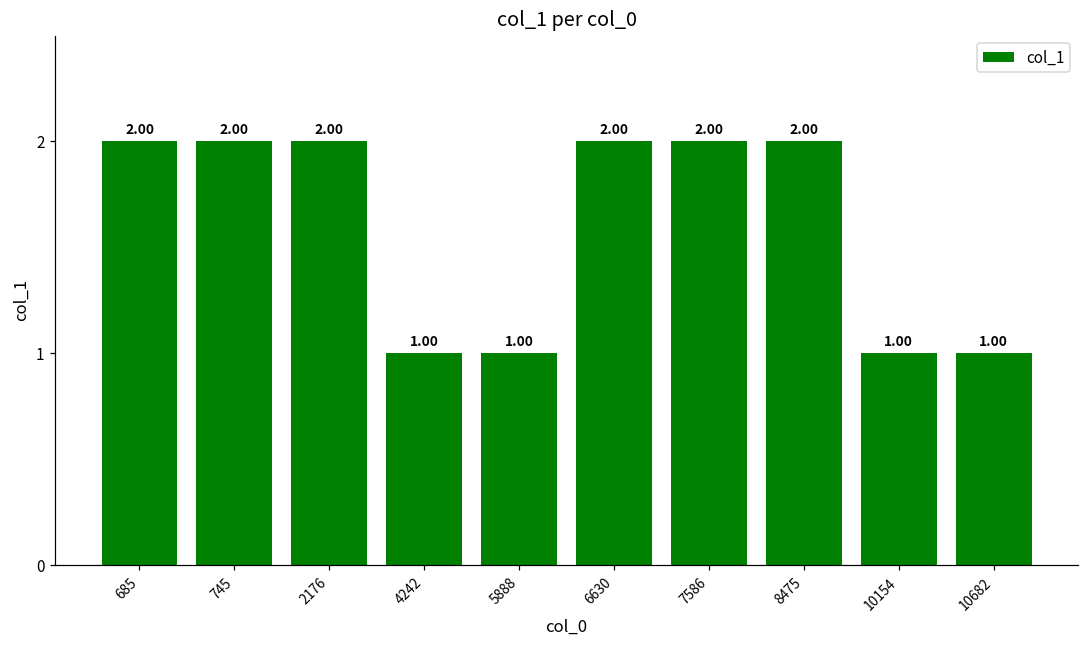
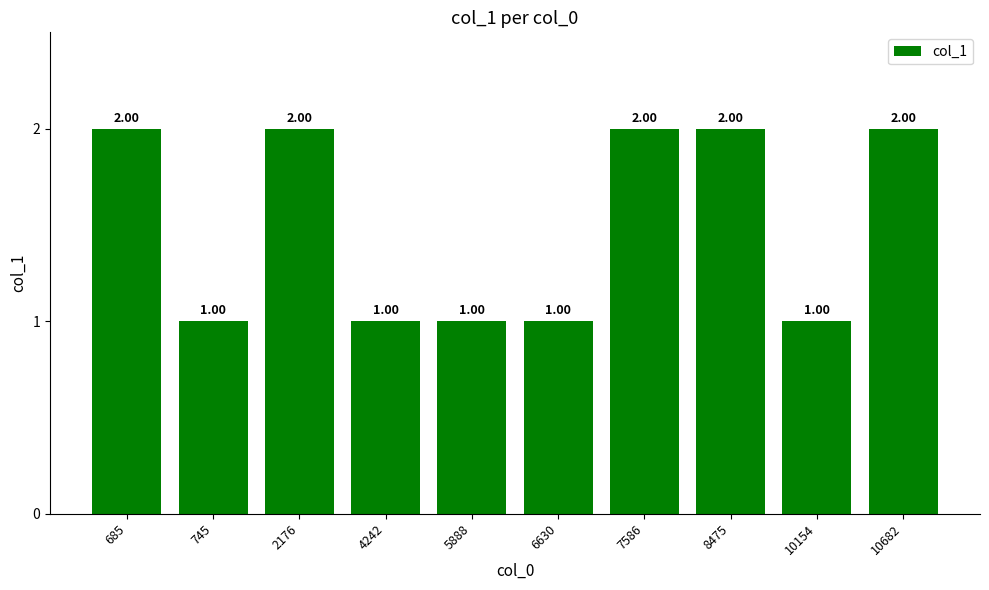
  {
    "685": 2.00,
-   "745": 2.00,
+   "745": 1.00,
    "2176": 2.00,
    "4242": 1.00,
    "5888": 1.00,
-   "6630": 2.00,
+   "6630": 1.00,
    "7586": 2.00,
    "8475": 2.00,
    "10154": 1.00,
-   "10682": 1.00
+   "10682": 2.00
  }
